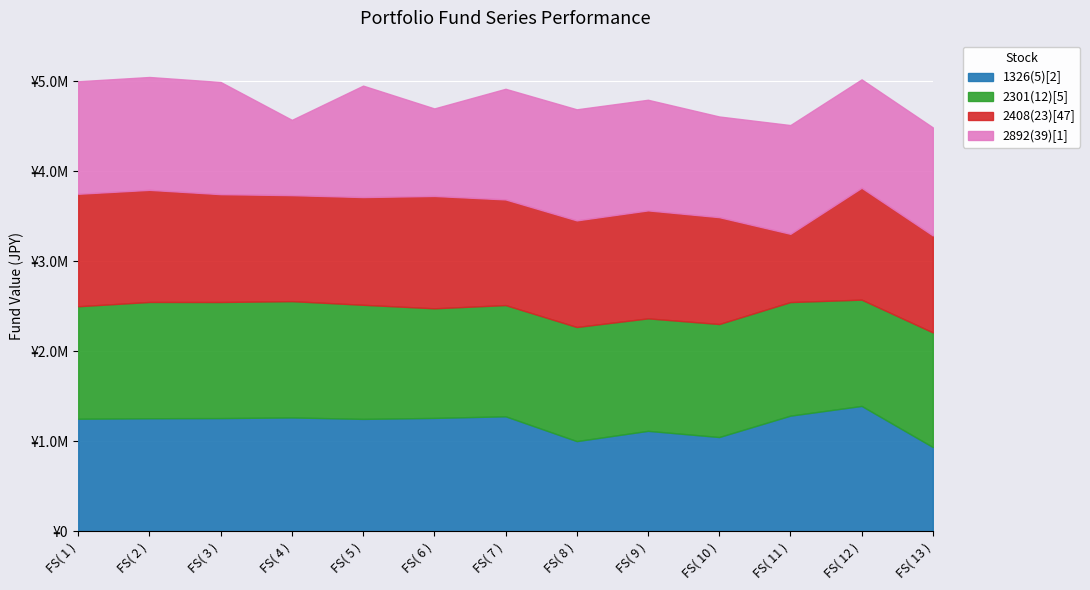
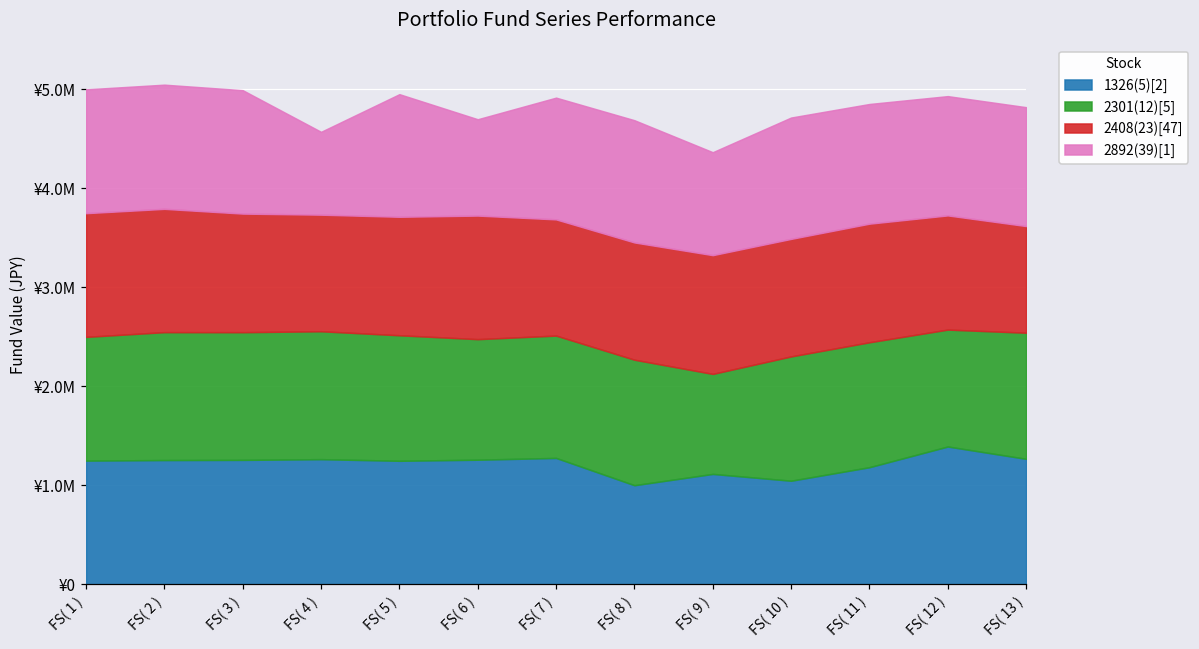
  {
    "1326(5)[2]": {
      "FS( 1 )": "¥1300000",
      "FS( 2 )": "¥1300000",
      "FS( 3 )": "¥1300000",
      "FS( 4 )": "¥1300000",
      "FS( 5 )": "¥1200000",
      "FS( 6 )": "¥1300000",
      "FS( 7 )": "¥1300000",
      "FS( 8 )": "¥1000000",
      "FS( 9 )": "¥1100000",
      "FS( 10 )": "¥1000000",
-     "FS( 11 )": "¥1300000",
+     "FS( 11 )": "¥1200000",
      "FS( 12 )": "¥1400000",
-     "FS( 13 )": "¥900000"
+     "FS( 13 )": "¥1300000"
    },
    "2301(12)[5]": {
      "FS( 1 )": "¥1300000",
      "FS( 2 )": "¥1300000",
      "FS( 3 )": "¥1300000",
      "FS( 4 )": "¥1300000",
      "FS( 5 )": "¥1300000",
      "FS( 6 )": "¥1200000",
      "FS( 7 )": "¥1200000",
      "FS( 8 )": "¥1300000",
-     "FS( 9 )": "¥1300000",
+     "FS( 9 )": "¥1000000",
      "FS( 10 )": "¥1300000",
      "FS( 11 )": "¥1300000",
      "FS( 12 )": "¥1200000",
      "FS( 13 )": "¥1300000"
    },
    "2408(23)[47]": {
      "FS( 1 )": "¥1300000",
      "FS( 2 )": "¥1200000",
      "FS( 3 )": "¥1200000",
      "FS( 4 )": "¥1200000",
      "FS( 5 )": "¥1200000",
      "FS( 6 )": "¥1200000",
      "FS( 7 )": "¥1200000",
      "FS( 8 )": "¥1200000",
      "FS( 9 )": "¥1200000",
      "FS( 10 )": "¥1200000",
-     "FS( 11 )": "¥800000",
-     "FS( 12 )": "¥1240000",
+     "FS( 11 )": "¥1200000",
+     "FS( 12 )": "¥1150000",
      "FS( 13 )": "¥1100000"
    },
    "2892(39)[1]": {
      "FS( 1 )": "¥1300000",
      "FS( 2 )": "¥1300000",
      "FS( 3 )": "¥1200000",
      "FS( 4 )": "¥800000",
      "FS( 5 )": "¥1200000",
      "FS( 6 )": "¥1000000",
      "FS( 7 )": "¥1200000",
      "FS( 8 )": "¥1200000",
-     "FS( 9 )": "¥1200000",
-     "FS( 10 )": "¥1100000",
+     "FS( 9 )": "¥1000000",
+     "FS( 10 )": "¥1200000",
      "FS( 11 )": "¥1200000",
      "FS( 12 )": "¥1200000",
      "FS( 13 )": "¥1200000"
    }
  }
